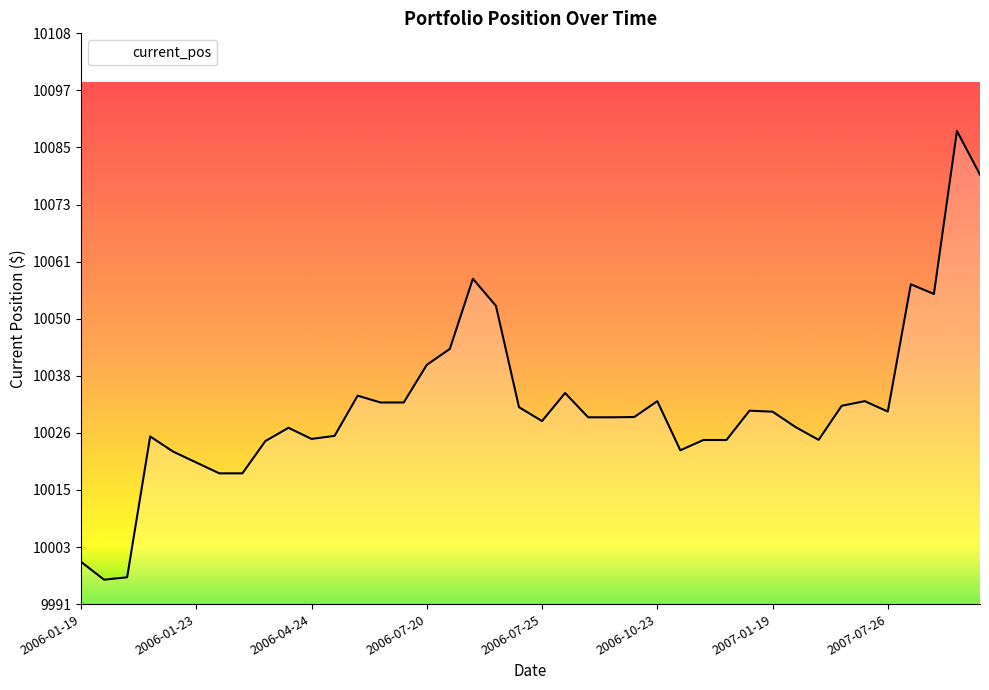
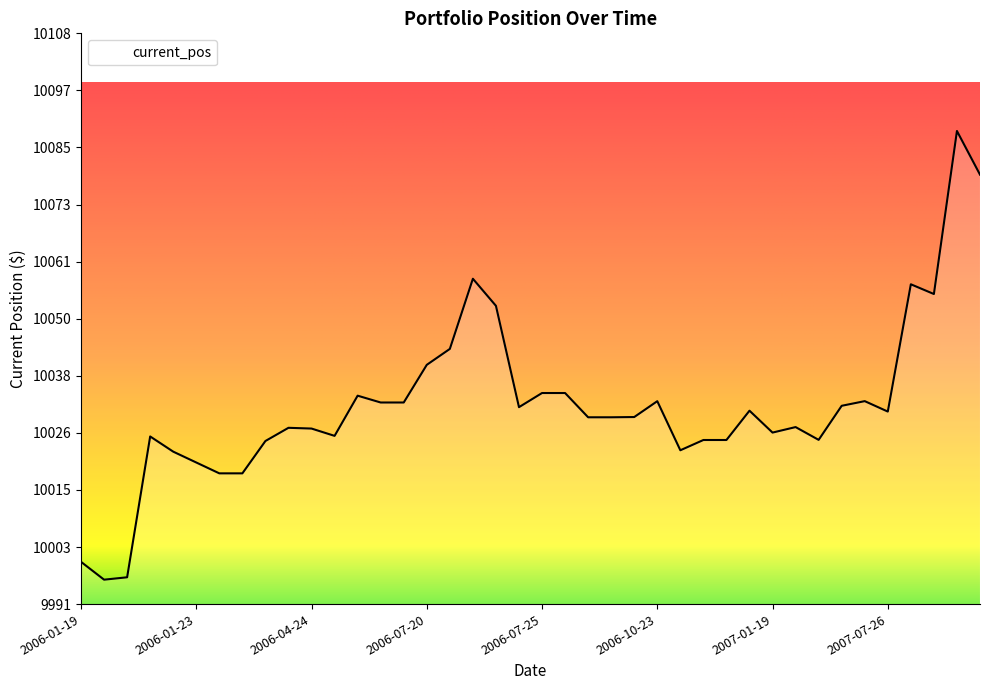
  {
    "2006-01-19": 10000,
    "2006-01-23": 10020,
-   "2006-04-24": 10025,
+   "2006-04-24": 10027,
    "2006-07-20": 10040,
-   "2006-07-25": 10029,
+   "2006-07-25": 10035,
    "2006-10-23": 10033,
-   "2007-01-19": 10031,
+   "2007-01-19": 10026,
    "2007-07-26": 10031
  }
